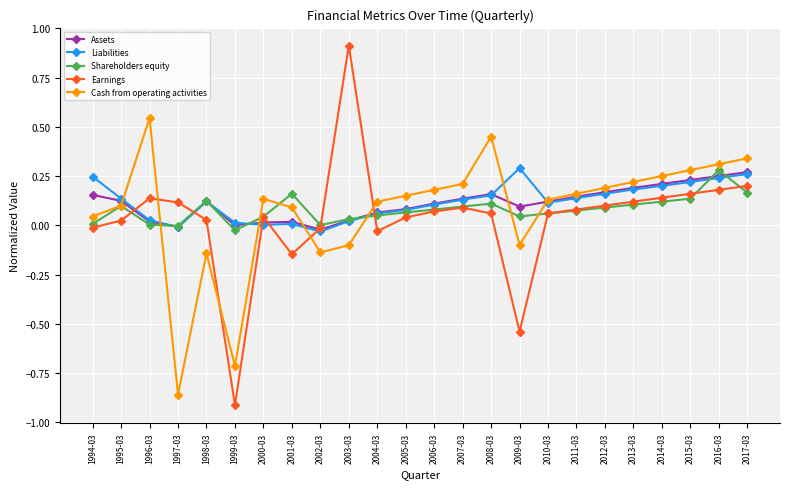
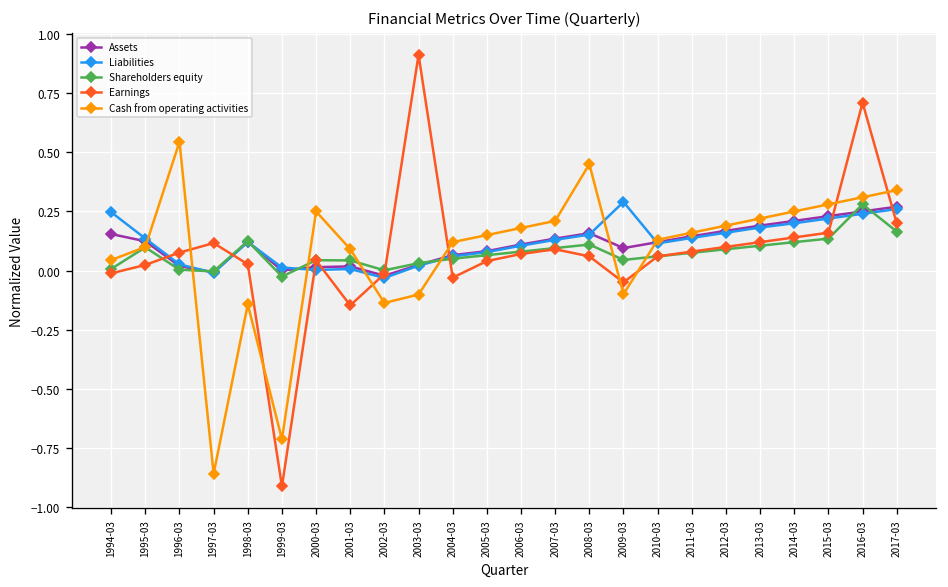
  {
    "Assets": {
      "1994-03": 0.15,
      "2009-03": 0.10
    },
    "Liabilities": {
      "1994-03": 0.25,
      "2009-03": 0.29
    },
    "Shareholders equity": {
      "1994-03": 0.01,
      "1996-03": 0.00,
      "1999-03": -0.03,
-     "2001-03": 0.16,
+     "2001-03": 0.04,
      "2002-03": 0.00,
      "2005-03": 0.07,
      "2008-03": 0.11,
      "2009-03": 0.05,
      "2013-03": 0.11,
      "2014-03": 0.12,
      "2015-03": 0.14,
      "2016-03": 0.28,
      "2017-03": 0.17
    },
    "Earnings": {
      "1994-03": -0.01,
      "1995-03": 0.02,
-     "1996-03": 0.14,
+     "1996-03": 0.08,
      "1997-03": 0.12,
      "1998-03": 0.03,
      "1999-03": -0.91,
      "2001-03": -0.15,
      "2003-03": 0.91,
      "2004-03": -0.03,
      "2005-03": 0.04,
      "2008-03": 0.06,
-     "2009-03": -0.54,
+     "2009-03": -0.05,
      "2013-03": 0.12,
      "2014-03": 0.14,
      "2015-03": 0.16,
-     "2016-03": 0.18,
+     "2016-03": 0.71,
      "2017-03": 0.20
    },
    "Cash from operating activities": {
      "1994-03": 0.04,
      "1996-03": 0.54,
      "1997-03": -0.86,
      "1998-03": -0.14,
      "1999-03": -0.71,
-     "2000-03": 0.13,
+     "2000-03": 0.25,
      "2001-03": 0.09,
      "2002-03": -0.14,
      "2003-03": -0.10,
      "2004-03": 0.12,
      "2005-03": 0.15,
      "2006-03": 0.18,
      "2007-03": 0.21,
      "2008-03": 0.45,
      "2009-03": -0.10,
      "2011-03": 0.16,
      "2012-03": 0.19,
      "2013-03": 0.22,
      "2014-03": 0.25,
      "2015-03": 0.28,
      "2016-03": 0.31,
      "2017-03": 0.34
    }
  }
